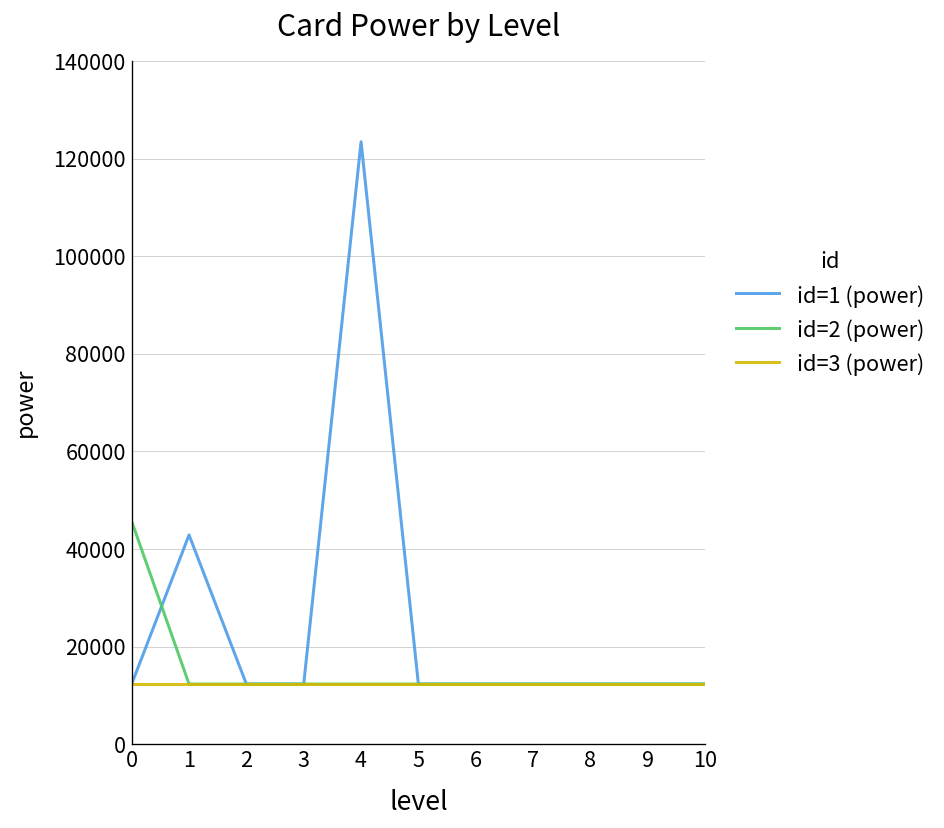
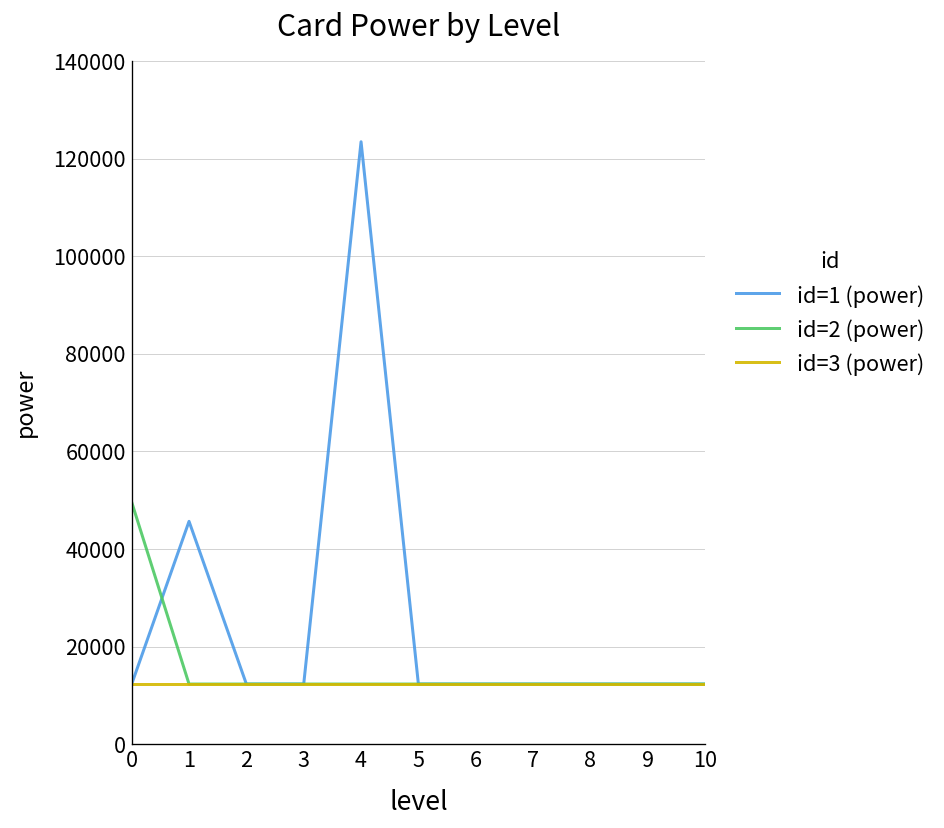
  {
    "id=1 (power)": {
-     "1": 43000,
+     "1": 46000,
      "4": 123000
    },
    "id=2 (power)": {
-     "0": 46000
+     "0": 50000
    }
  }
